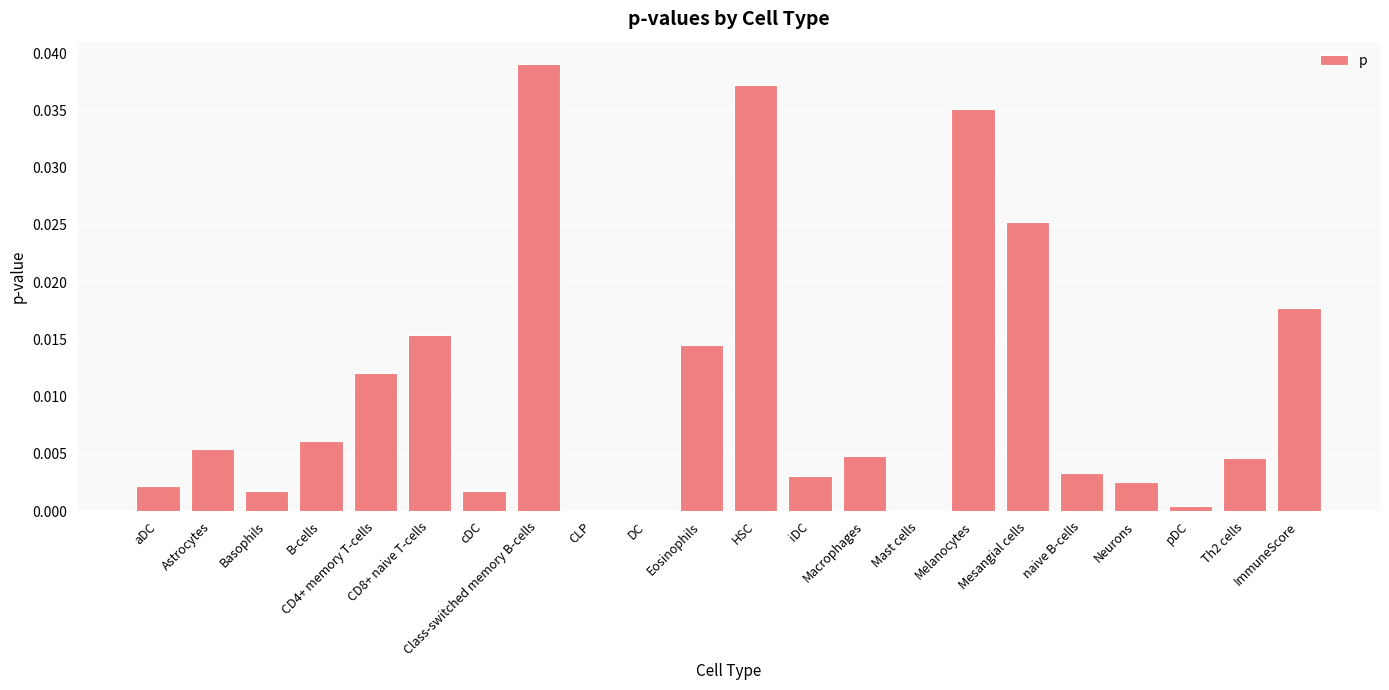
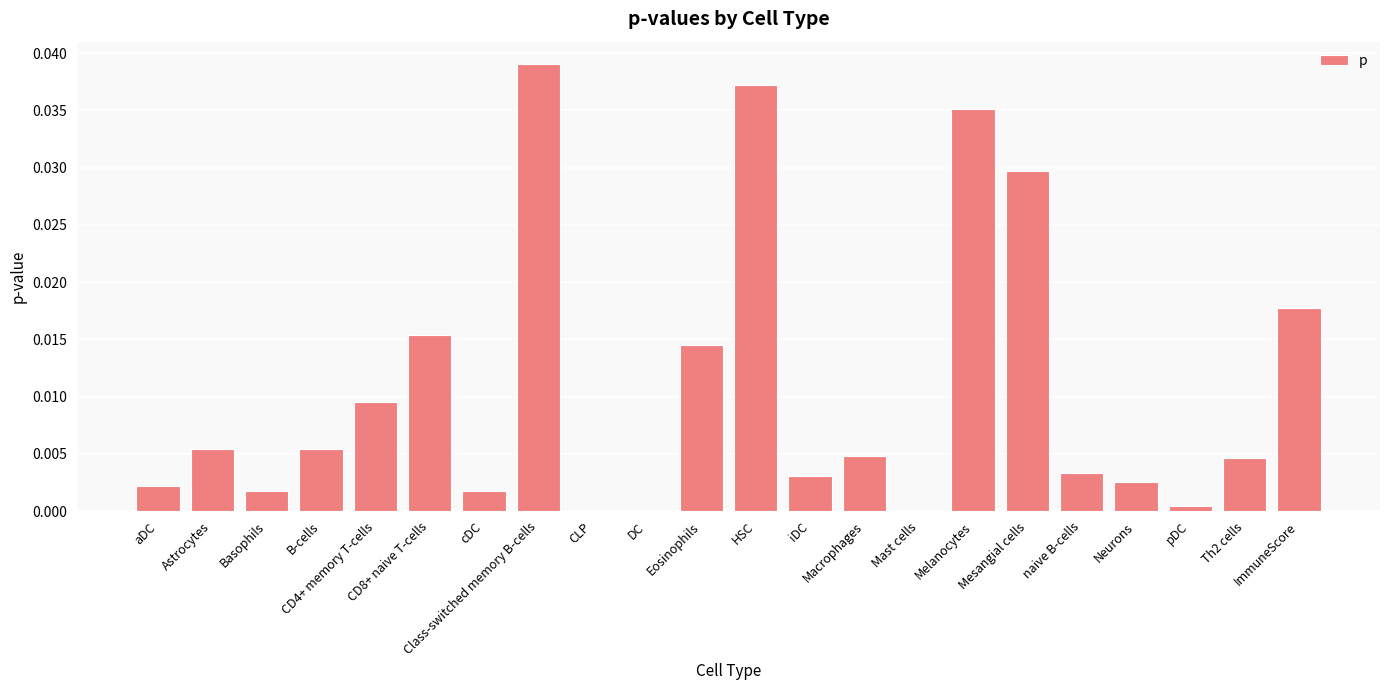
  {
    "aDC": 0.0022,
    "Astrocytes": 0.0054,
    "Basophils": 0.0017,
-   "B-cells": 0.0061,
-   "CD4+ memory T-cells": 0.0120,
+   "B-cells": 0.0054,
+   "CD4+ memory T-cells": 0.0095,
    "CD8+ naive T-cells": 0.0154,
    "cDC": 0.0018,
    "Class-switched memory B-cells": 0.0390,
    "Eosinophils": 0.0145,
    "HSC": 0.0372,
    "iDC": 0.0031,
    "Macrophages": 0.0048,
    "Melanocytes": 0.0351,
-   "Mesangial cells": 0.0252,
+   "Mesangial cells": 0.0297,
    "naive B-cells": 0.0033,
    "Neurons": 0.0025,
    "pDC": 0.0005,
    "Th2 cells": 0.0047,
    "ImmuneScore": 0.0177
  }
